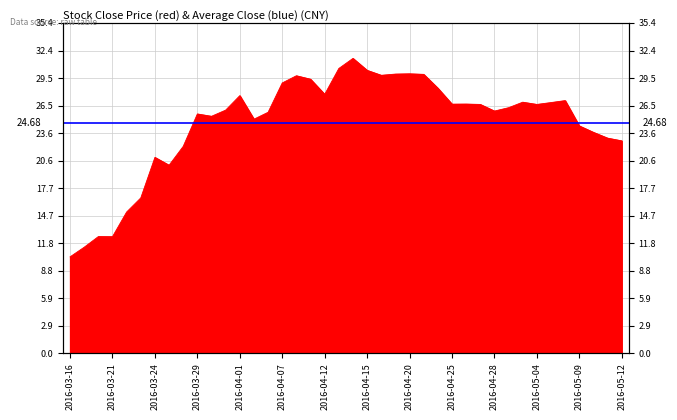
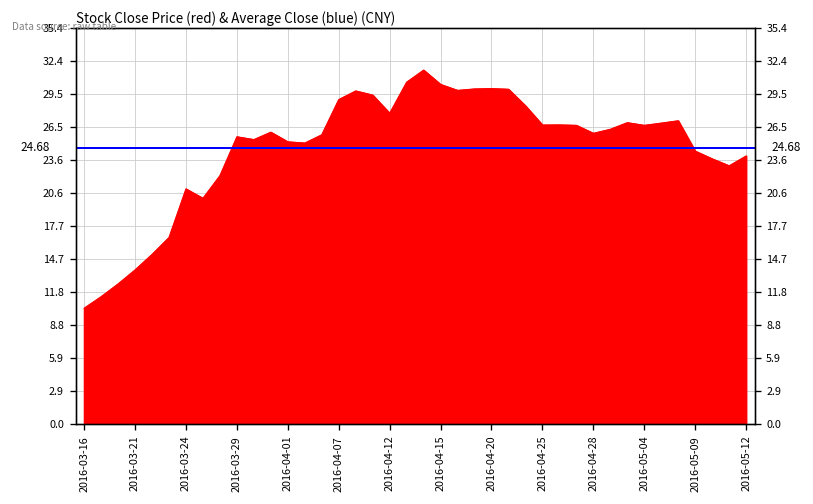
  {
    "2016-03-16": 10,
-   "2016-03-21": 13,
+   "2016-03-21": 14,
    "2016-03-24": 21,
    "2016-03-29": 26,
-   "2016-04-01": 28,
+   "2016-04-01": 25,
    "2016-04-07": 29,
    "2016-04-12": 28,
    "2016-04-15": 30,
    "2016-04-20": 30,
    "2016-04-25": 27,
    "2016-04-28": 26,
    "2016-05-04": 27,
    "2016-05-09": 24,
-   "2016-05-12": 23
+   "2016-05-12": 24
  }
